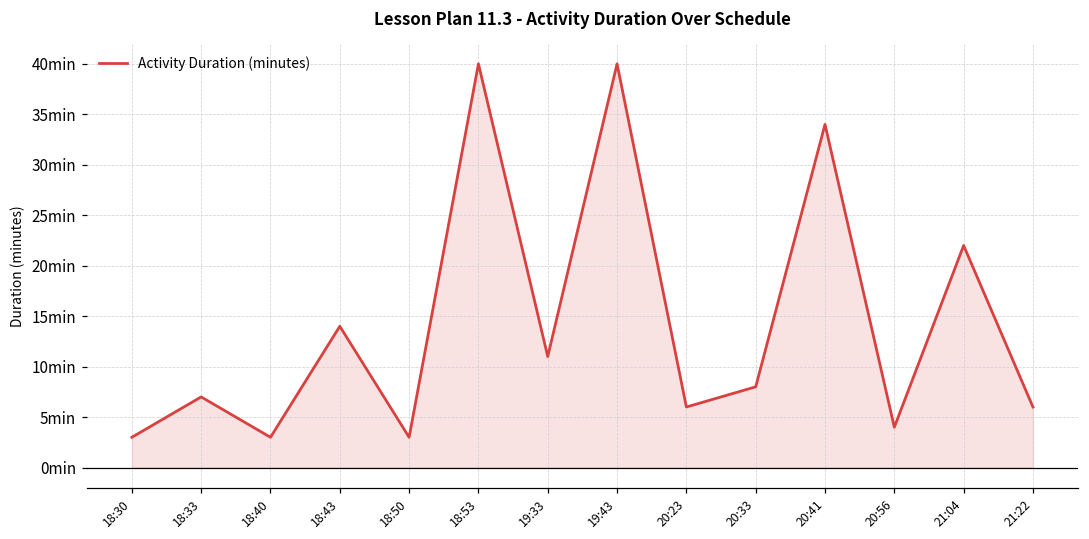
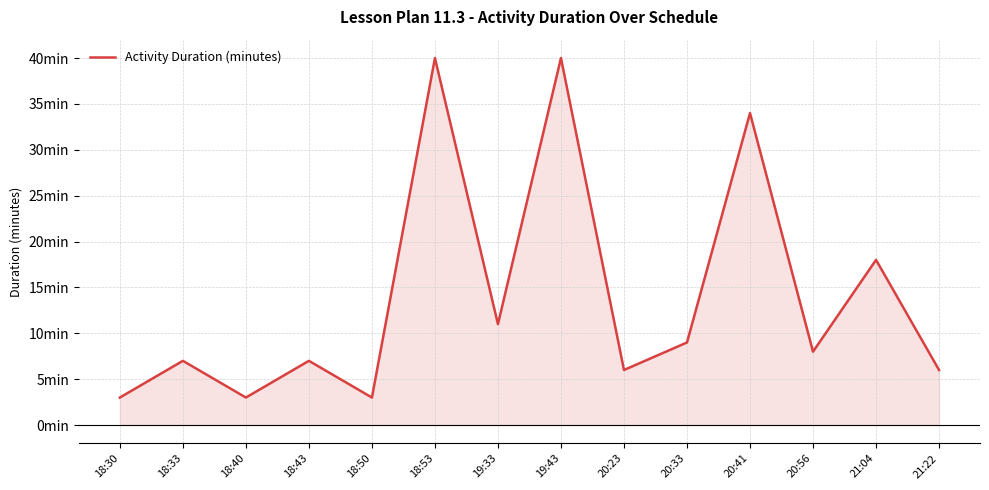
  {
    "18:30": "3min",
    "18:33": "7min",
    "18:40": "3min",
-   "18:43": "14min",
+   "18:43": "7min",
    "18:50": "3min",
    "18:53": "40min",
    "19:33": "11min",
    "19:43": "40min",
    "20:23": "6min",
-   "20:33": "8min",
+   "20:33": "9min",
    "20:41": "34min",
-   "20:56": "4min",
-   "21:04": "22min",
+   "20:56": "8min",
+   "21:04": "18min",
    "21:22": "6min"
  }
